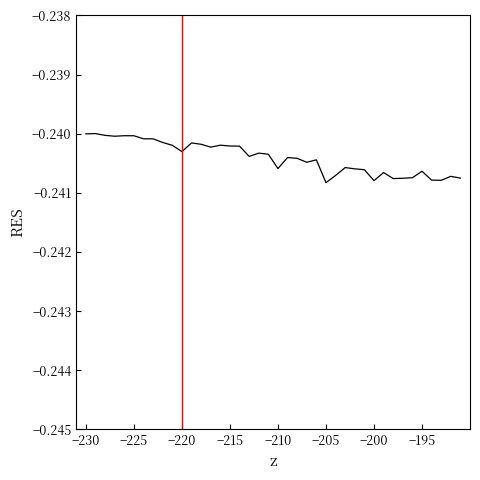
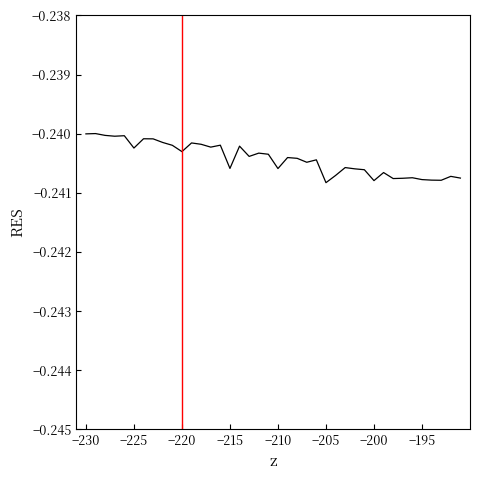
  {
    "−230": -0.2400,
-   "−225": -0.2400,
+   "−225": -0.2402,
    "−220": -0.2403,
-   "−215": -0.2402,
+   "−215": -0.2406,
    "−210": -0.2406,
    "−205": -0.2408,
    "−200": -0.2408,
-   "−195": -0.2406
+   "−195": -0.2408
  }
